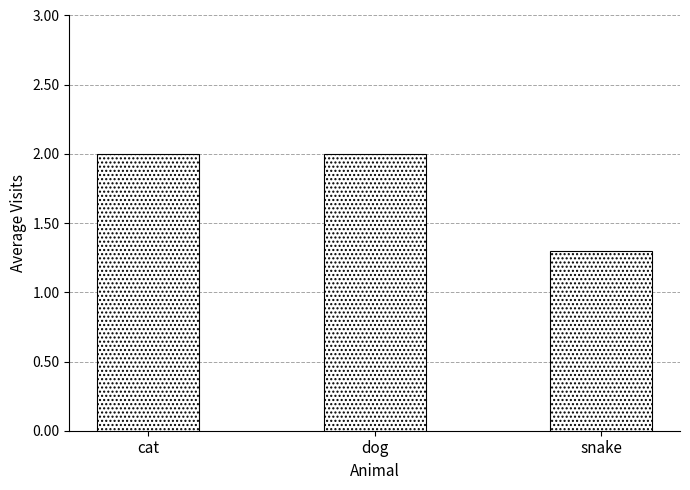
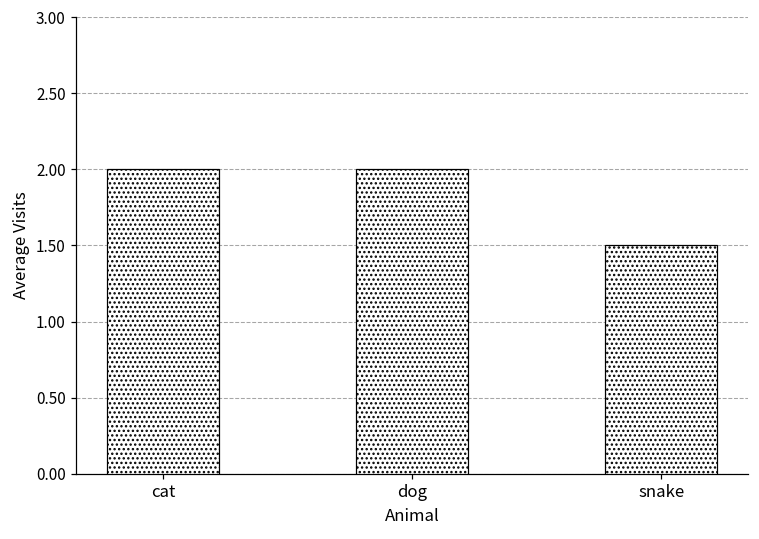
  {
    "cat": 2.0,
    "dog": 2.0,
-   "snake": 1.3
+   "snake": 1.5
  }
